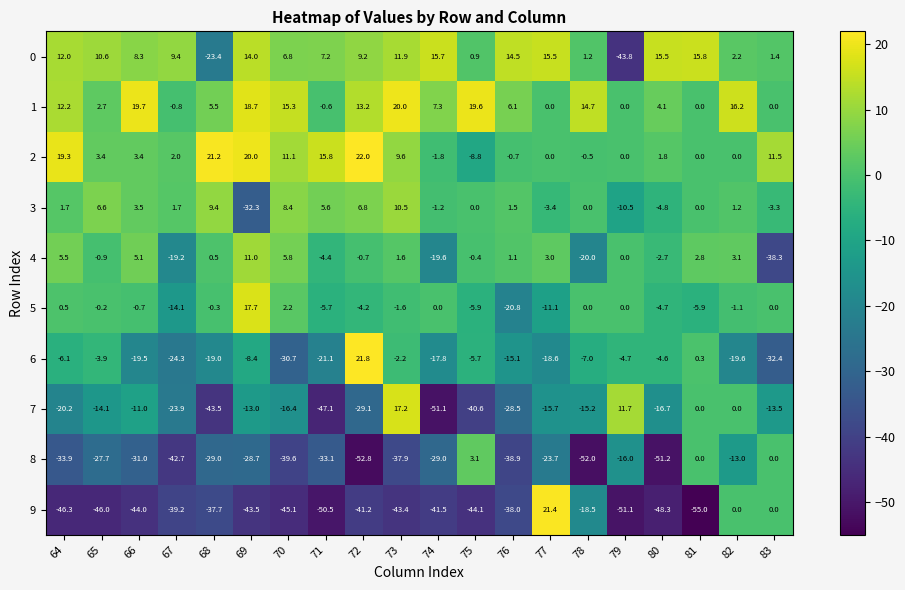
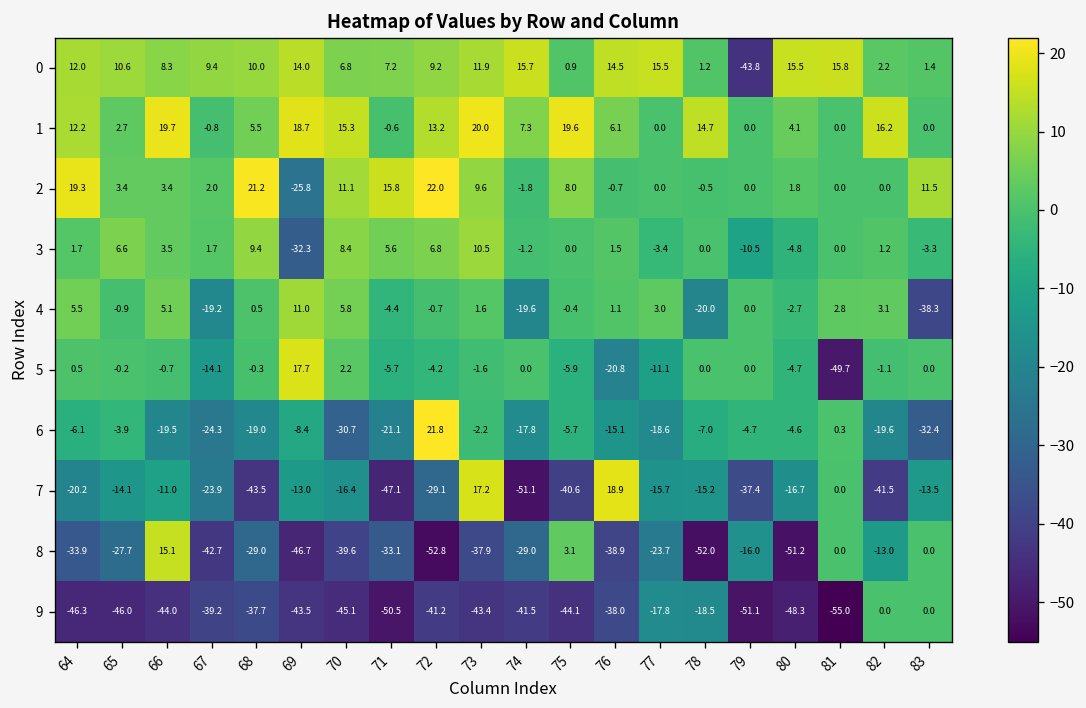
  {
    "0": {
      "64": 12.0,
      "65": 10.6,
      "66": 8.3,
      "67": 9.4,
-     "68": -23.4,
+     "68": 10.0,
      "69": 14.0,
      "70": 6.8,
      "71": 7.2,
      "72": 9.2,
      "73": 11.9,
      "74": 15.7,
      "75": 0.9,
      "76": 14.5,
      "77": 15.5,
      "78": 1.2,
      "79": -43.8,
      "80": 15.5,
      "81": 15.8,
      "82": 2.2,
      "83": 1.4
    },
    "1": {
      "64": 12.2,
      "65": 2.7,
      "66": 19.7,
      "67": -0.8,
      "68": 5.5,
      "69": 18.7,
      "70": 15.3,
      "71": -0.6,
      "72": 13.2,
      "73": 20.0,
      "74": 7.3,
      "75": 19.6,
      "76": 6.1,
      "77": 0.0,
      "78": 14.7,
      "79": 0.0,
      "80": 4.1,
      "81": 0.0,
      "82": 16.2,
      "83": 0.0
    },
    "2": {
      "64": 19.3,
      "65": 3.4,
      "66": 3.4,
      "67": 2.0,
      "68": 21.2,
-     "69": 20.0,
+     "69": -25.8,
      "70": 11.1,
      "71": 15.8,
      "72": 22.0,
      "73": 9.6,
      "74": -1.8,
-     "75": -8.8,
+     "75": 8.0,
      "76": -0.7,
      "77": 0.0,
      "78": -0.5,
      "79": 0.0,
      "80": 1.8,
      "81": 0.0,
      "82": 0.0,
      "83": 11.5
    },
    "3": {
      "64": 1.7,
      "65": 6.6,
      "66": 3.5,
      "67": 1.7,
      "68": 9.4,
      "69": -32.3,
      "70": 8.4,
      "71": 5.6,
      "72": 6.8,
      "73": 10.5,
      "74": -1.2,
      "75": 0.0,
      "76": 1.5,
      "77": -3.4,
      "78": 0.0,
      "79": -10.5,
      "80": -4.8,
      "81": 0.0,
      "82": 1.2,
      "83": -3.3
    },
    "4": {
      "64": 5.5,
      "65": -0.9,
      "66": 5.1,
      "67": -19.2,
      "68": 0.5,
      "69": 11.0,
      "70": 5.8,
      "71": -4.4,
      "72": -0.7,
      "73": 1.6,
      "74": -19.6,
      "75": -0.4,
      "76": 1.1,
      "77": 3.0,
      "78": -20.0,
      "79": 0.0,
      "80": -2.7,
      "81": 2.8,
      "82": 3.1,
      "83": -38.3
    },
    "5": {
      "64": 0.5,
      "65": -0.2,
      "66": -0.7,
      "67": -14.1,
      "68": -0.3,
      "69": 17.7,
      "70": 2.2,
      "71": -5.7,
      "72": -4.2,
      "73": -1.6,
      "74": 0.0,
      "75": -5.9,
      "76": -20.8,
      "77": -11.1,
      "78": 0.0,
      "79": 0.0,
      "80": -4.7,
-     "81": -5.9,
+     "81": -49.7,
      "82": -1.1,
      "83": 0.0
    },
    "6": {
      "64": -6.1,
      "65": -3.9,
      "66": -19.5,
      "67": -24.3,
      "68": -19.0,
      "69": -8.4,
      "70": -30.7,
      "71": -21.1,
      "72": 21.8,
      "73": -2.2,
      "74": -17.8,
      "75": -5.7,
      "76": -15.1,
      "77": -18.6,
      "78": -7.0,
      "79": -4.7,
      "80": -4.6,
      "81": 0.3,
      "82": -19.6,
      "83": -32.4
    },
    "7": {
      "64": -20.2,
      "65": -14.1,
      "66": -11.0,
      "67": -23.9,
      "68": -43.5,
      "69": -13.0,
      "70": -16.4,
      "71": -47.1,
      "72": -29.1,
      "73": 17.2,
      "74": -51.1,
      "75": -40.6,
-     "76": -28.5,
+     "76": 18.9,
      "77": -15.7,
      "78": -15.2,
-     "79": 11.7,
+     "79": -37.4,
      "80": -16.7,
      "81": 0.0,
-     "82": 0.0,
+     "82": -41.5,
      "83": -13.5
    },
    "8": {
      "64": -33.9,
      "65": -27.7,
-     "66": -31.0,
+     "66": 15.1,
      "67": -42.7,
      "68": -29.0,
-     "69": -28.7,
+     "69": -46.7,
      "70": -39.6,
      "71": -33.1,
      "72": -52.8,
      "73": -37.9,
      "74": -29.0,
      "75": 3.1,
      "76": -38.9,
      "77": -23.7,
      "78": -52.0,
      "79": -16.0,
      "80": -51.2,
      "81": 0.0,
      "82": -13.0,
      "83": 0.0
    },
    "9": {
      "64": -46.3,
      "65": -46.0,
      "66": -44.0,
      "67": -39.2,
      "68": -37.7,
      "69": -43.5,
      "70": -45.1,
      "71": -50.5,
      "72": -41.2,
      "73": -43.4,
      "74": -41.5,
      "75": -44.1,
      "76": -38.0,
-     "77": 21.4,
+     "77": -17.8,
      "78": -18.5,
      "79": -51.1,
      "80": -48.3,
      "81": -55.0,
      "82": 0.0,
      "83": 0.0
    }
  }
